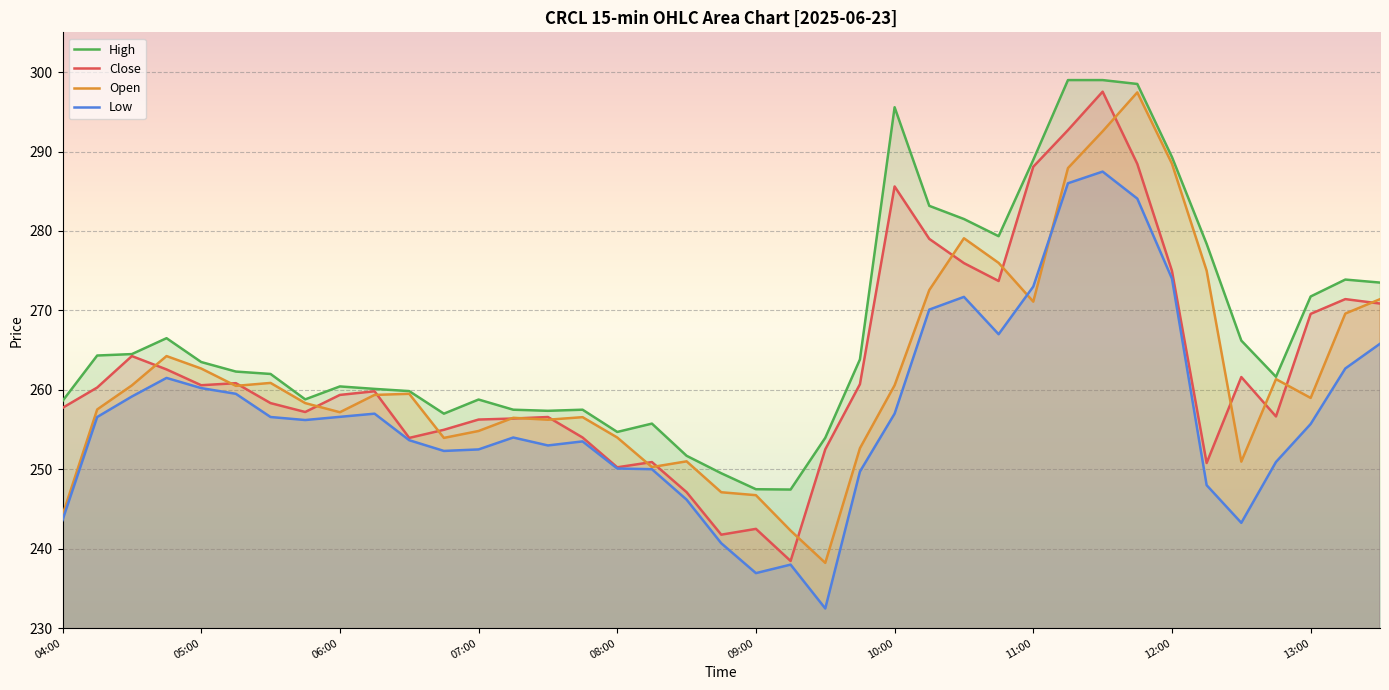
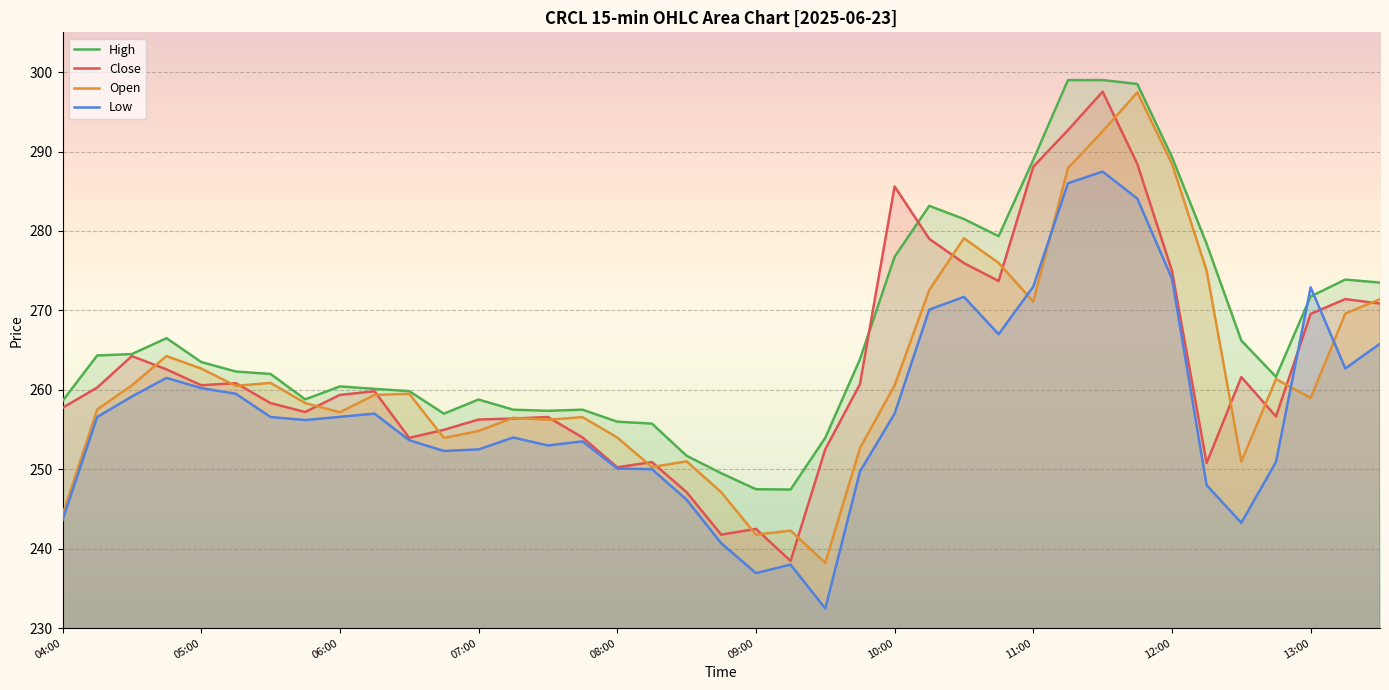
  {
    "High": {
      "04:00": 259,
      "05:00": 264,
      "06:00": 260,
      "07:00": 259,
-     "08:00": 255,
+     "08:00": 256,
      "09:00": 247,
-     "10:00": 296,
+     "10:00": 277,
      "11:00": 289,
      "12:00": 289,
      "13:00": 272
    },
    "Close": {
      "04:00": 258,
      "05:00": 261,
      "06:00": 259,
      "07:00": 256,
      "09:00": 243,
      "10:00": 286,
      "11:00": 288,
      "12:00": 275,
      "13:00": 270
    },
    "Open": {
      "04:00": 244,
      "05:00": 263,
      "06:00": 257,
      "07:00": 255,
      "08:00": 254,
-     "09:00": 247,
+     "09:00": 242,
      "10:00": 261,
      "11:00": 271,
      "12:00": 288,
      "13:00": 259
    },
    "Low": {
      "04:00": 244,
      "05:00": 260,
      "06:00": 257,
      "07:00": 253,
      "09:00": 237,
      "10:00": 257,
      "11:00": 273,
      "12:00": 274,
-     "13:00": 256
+     "13:00": 273
    }
  }
